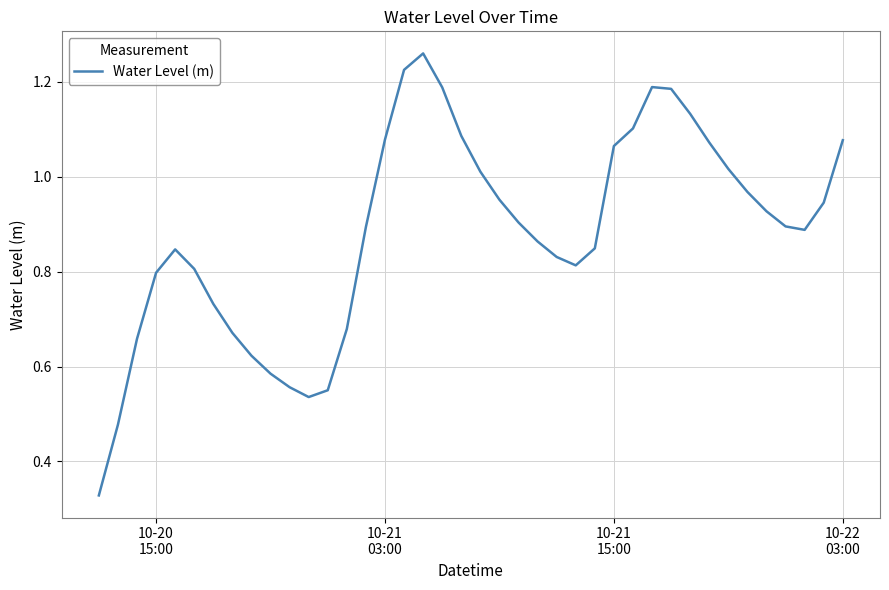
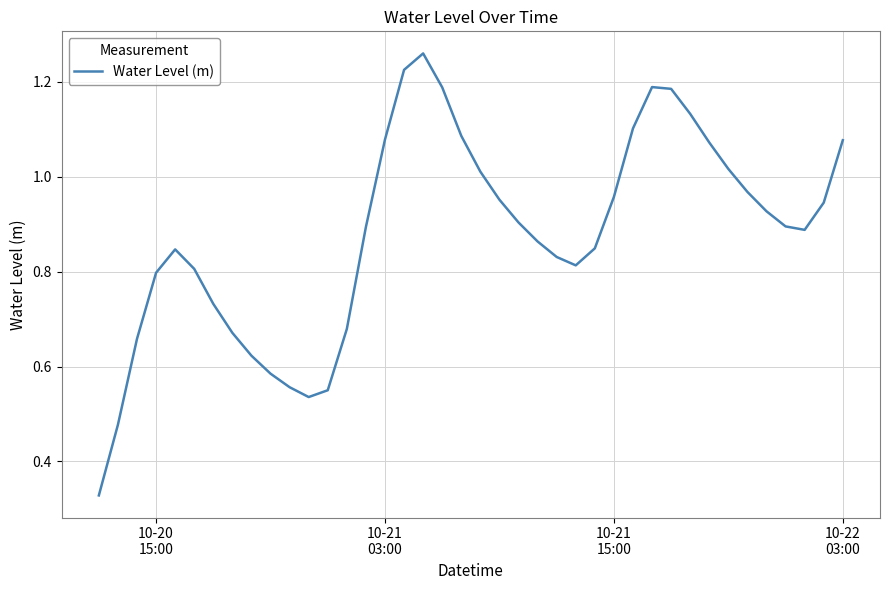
  {
    "10-20 15:00": 0.80,
    "10-21 03:00": 1.08,
-   "10-21 15:00": 1.06,
+   "10-21 15:00": 0.96,
    "10-22 03:00": 1.08
  }
